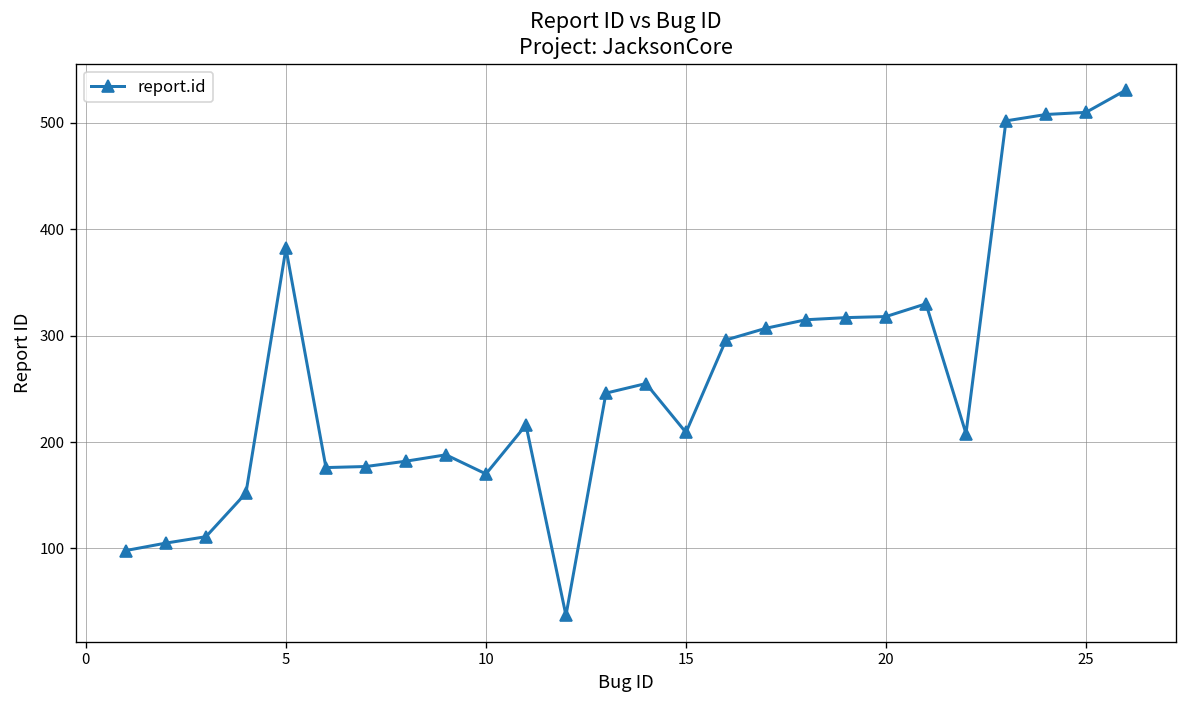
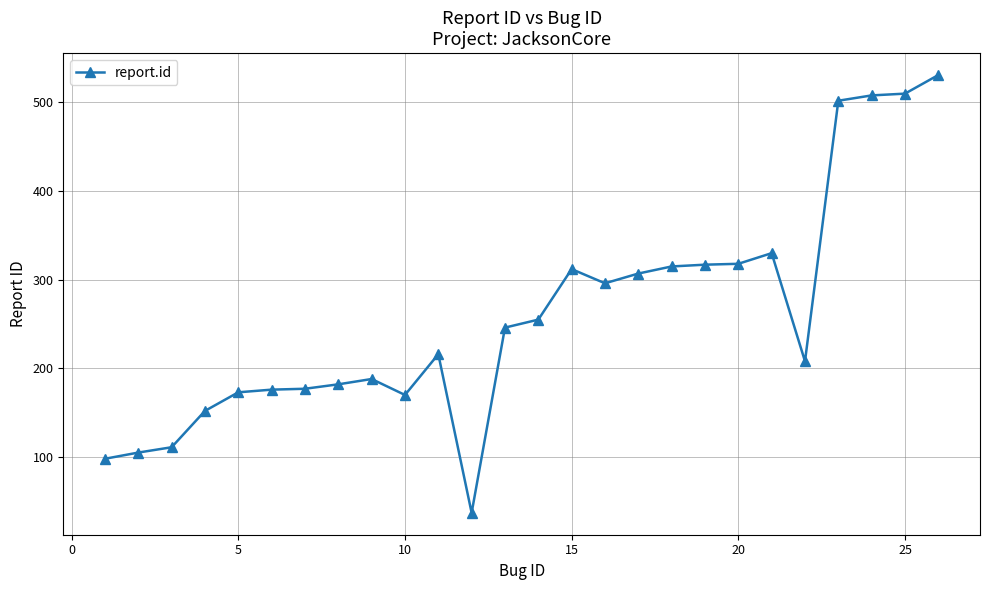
  {
-   "5": 380,
+   "5": 170,
    "10": 170,
-   "15": 210,
+   "15": 310,
    "20": 320,
    "25": 510
  }
